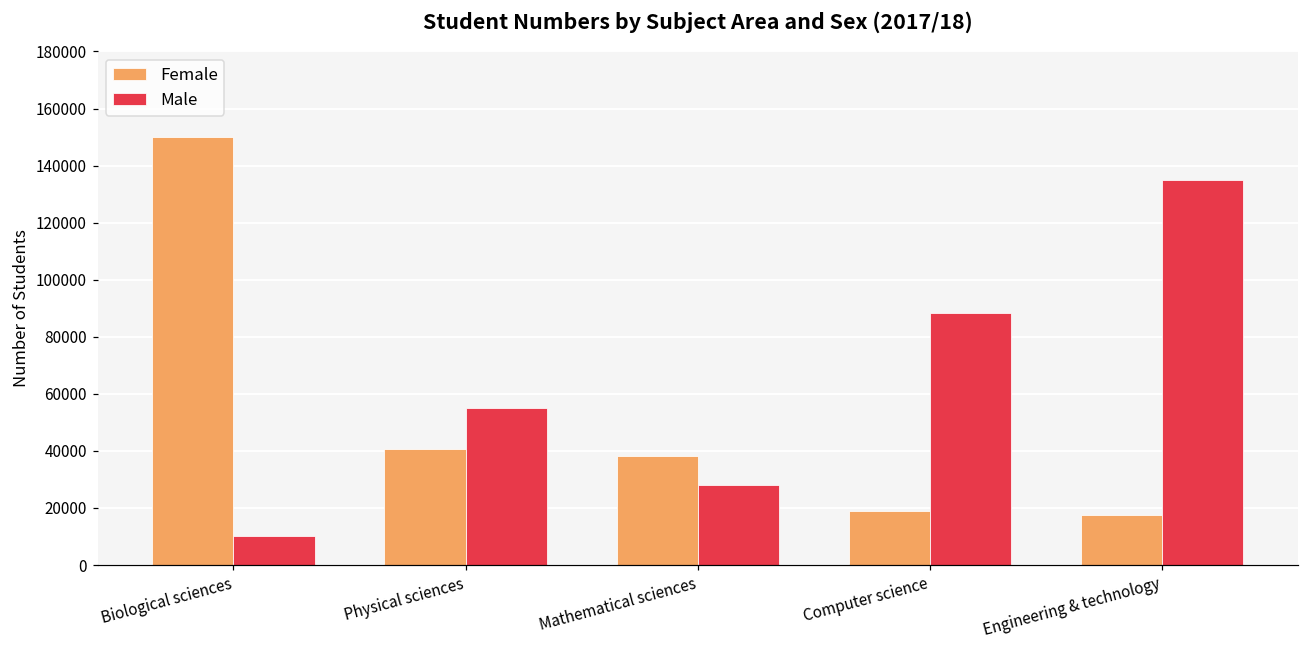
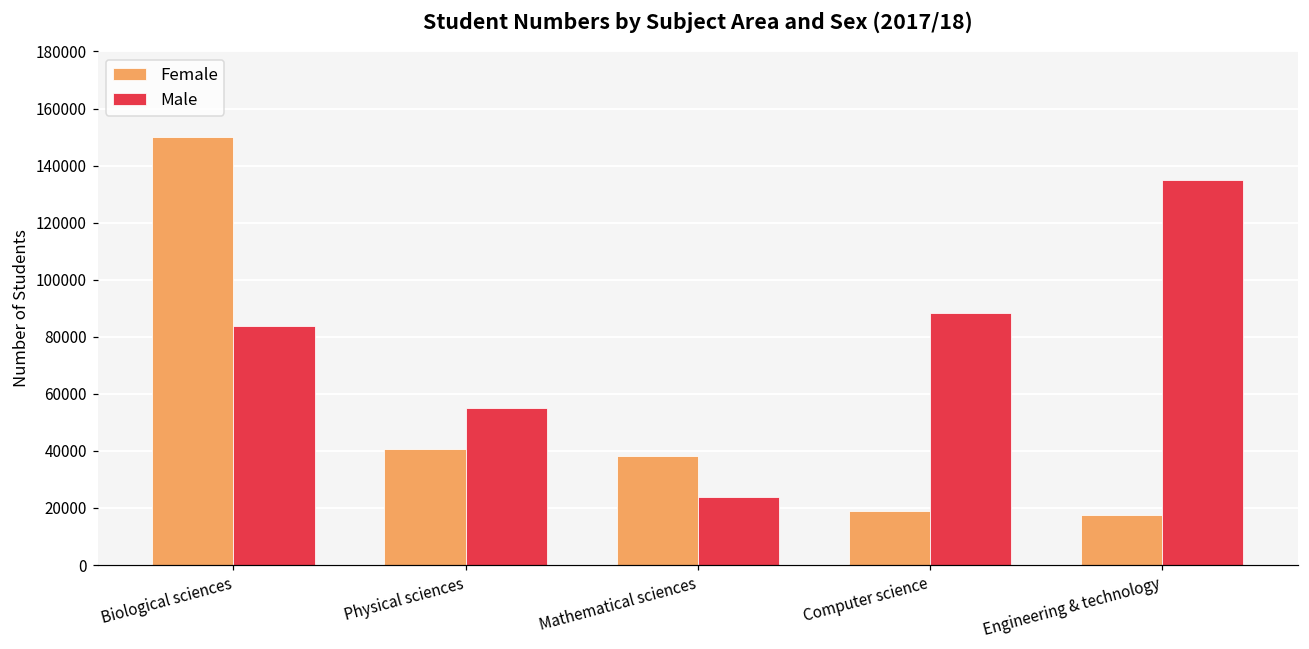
  {
    "Female": {
      "Biological sciences": 150000,
      "Physical sciences": 41000,
      "Mathematical sciences": 38000,
      "Computer science": 19000,
      "Engineering & technology": 18000
    },
    "Male": {
-     "Biological sciences": 10000,
+     "Biological sciences": 84000,
      "Physical sciences": 55000,
-     "Mathematical sciences": 28000,
+     "Mathematical sciences": 24000,
      "Computer science": 88000,
      "Engineering & technology": 135000
    }
  }
